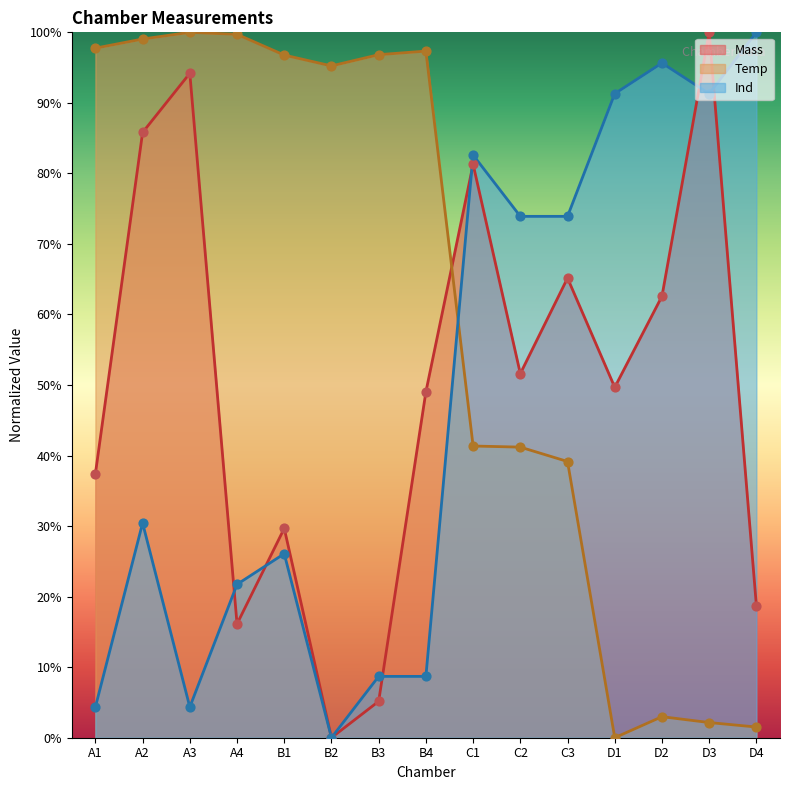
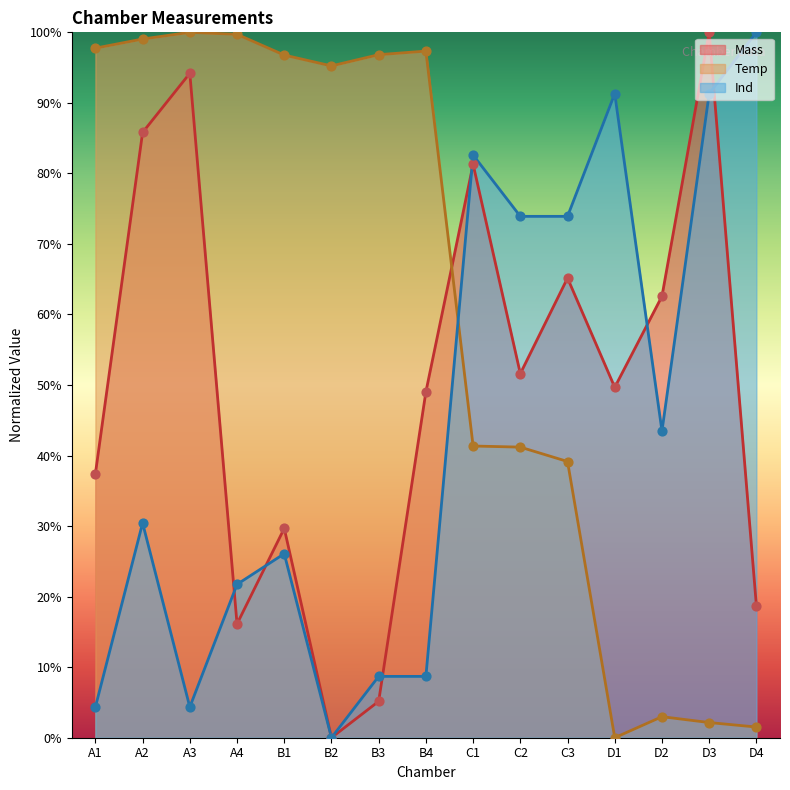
  {
    "Ind": {
      "A1": "4%",
      "A2": "30%",
      "A3": "4%",
      "A4": "22%",
      "B1": "26%",
      "B3": "9%",
      "B4": "9%",
      "C1": "83%",
      "C2": "74%",
      "C3": "74%",
      "D1": "91%",
-     "D2": "96%",
+     "D2": "43%",
      "D4": "100%"
    }
  }
